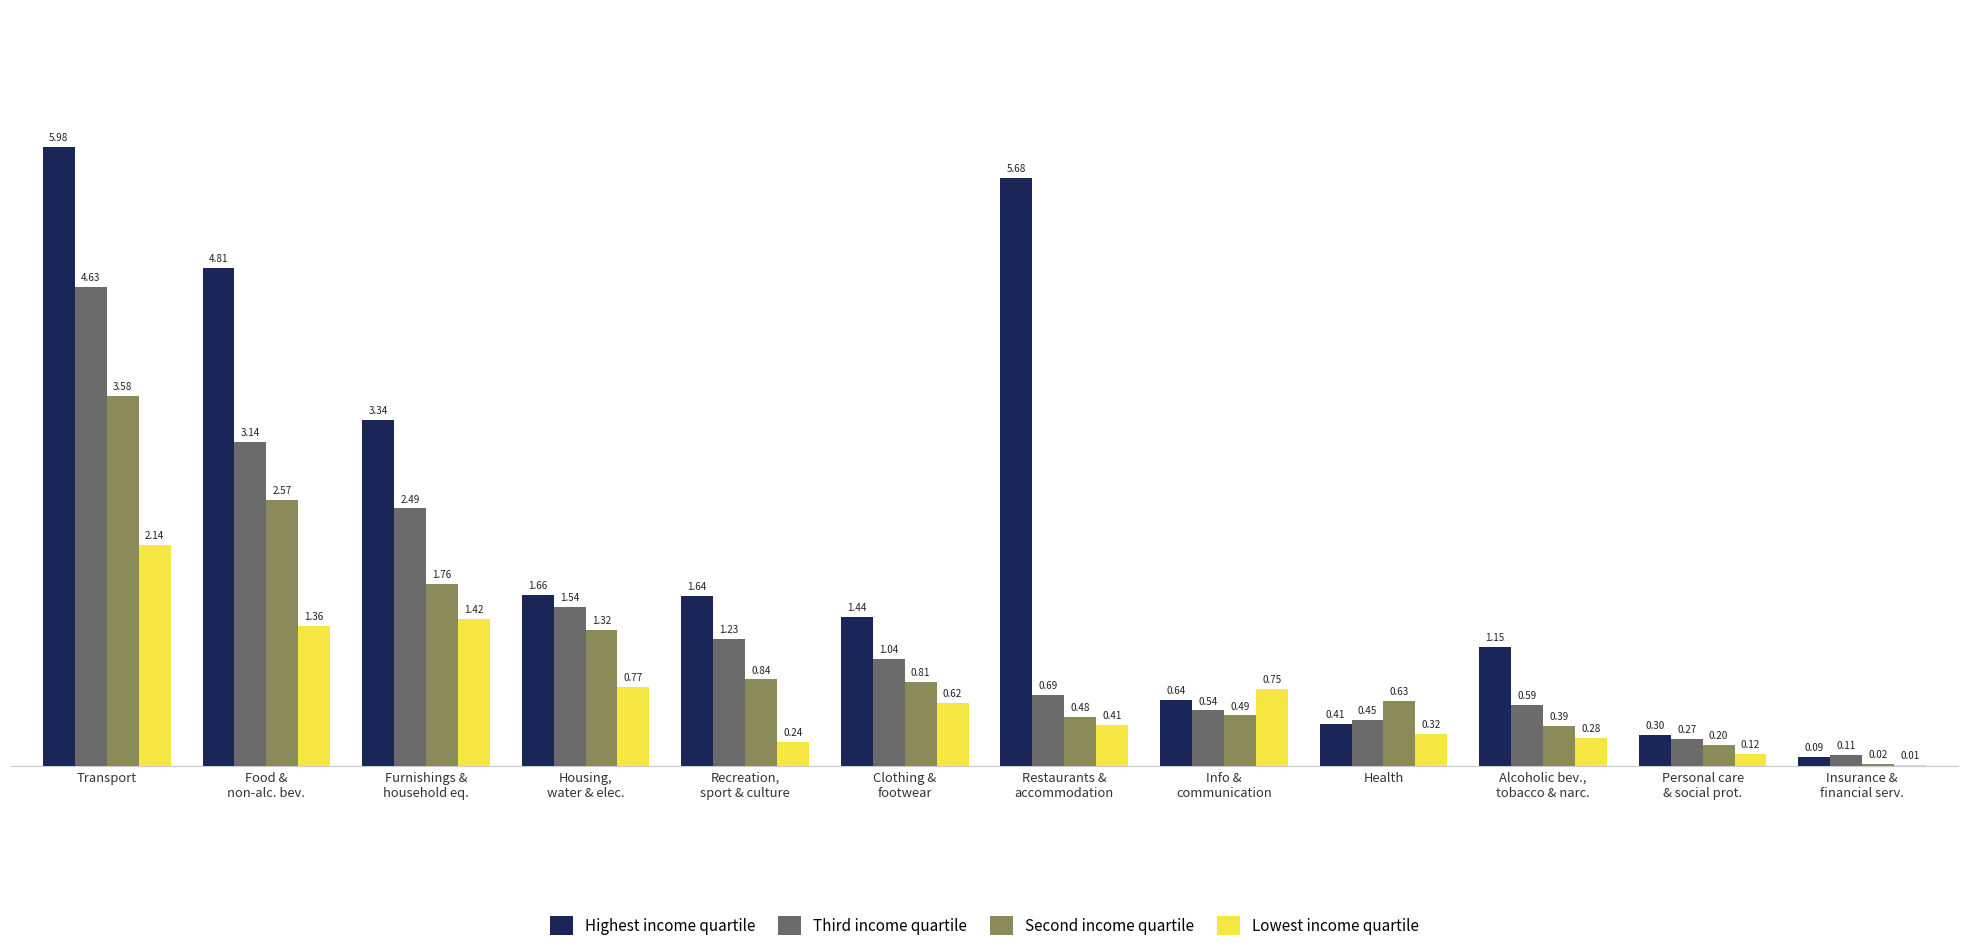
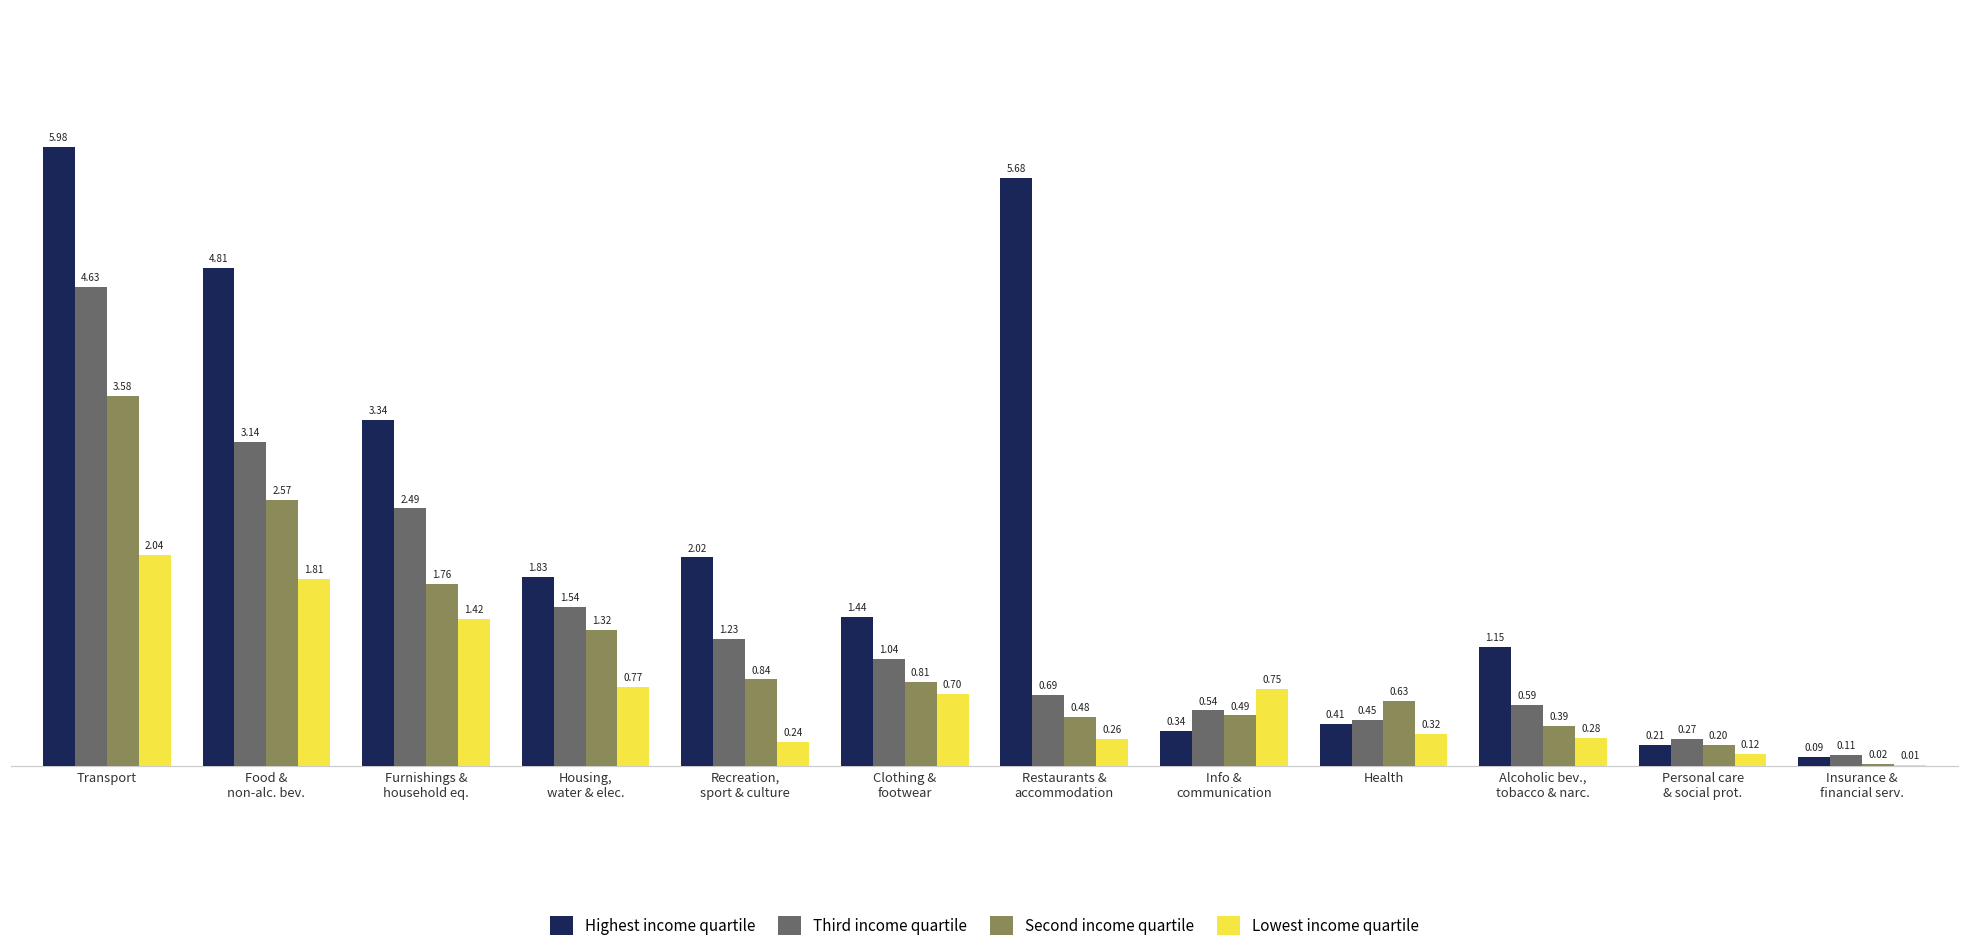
  {
    "Highest income quartile": {
      "Transport": 5.98,
      "Food & non-alc. bev.": 4.81,
      "Furnishings & household eq.": 3.34,
-     "Housing, water & elec.": 1.66,
-     "Recreation, sport & culture": 1.64,
+     "Housing, water & elec.": 1.83,
+     "Recreation, sport & culture": 2.02,
      "Clothing & footwear": 1.44,
      "Restaurants & accommodation": 5.68,
-     "Info & communication": 0.64,
+     "Info & communication": 0.34,
      "Health": 0.41,
      "Alcoholic bev., tobacco & narc.": 1.15,
-     "Personal care & social prot.": 0.30,
+     "Personal care & social prot.": 0.21,
      "Insurance & financial serv.": 0.09
    },
    "Lowest income quartile": {
-     "Transport": 2.14,
-     "Food & non-alc. bev.": 1.36,
+     "Transport": 2.04,
+     "Food & non-alc. bev.": 1.81,
      "Furnishings & household eq.": 1.42,
      "Housing, water & elec.": 0.77,
      "Recreation, sport & culture": 0.24,
-     "Clothing & footwear": 0.62,
-     "Restaurants & accommodation": 0.41,
+     "Clothing & footwear": 0.70,
+     "Restaurants & accommodation": 0.26,
      "Info & communication": 0.75,
      "Health": 0.32,
      "Alcoholic bev., tobacco & narc.": 0.28,
      "Personal care & social prot.": 0.12,
      "Insurance & financial serv.": 0.01
    }
  }
